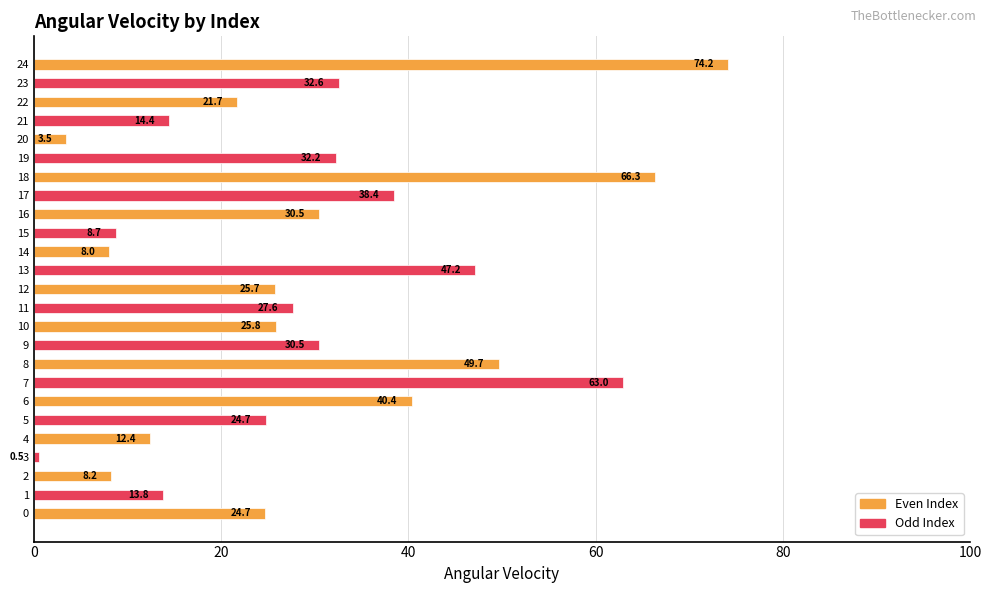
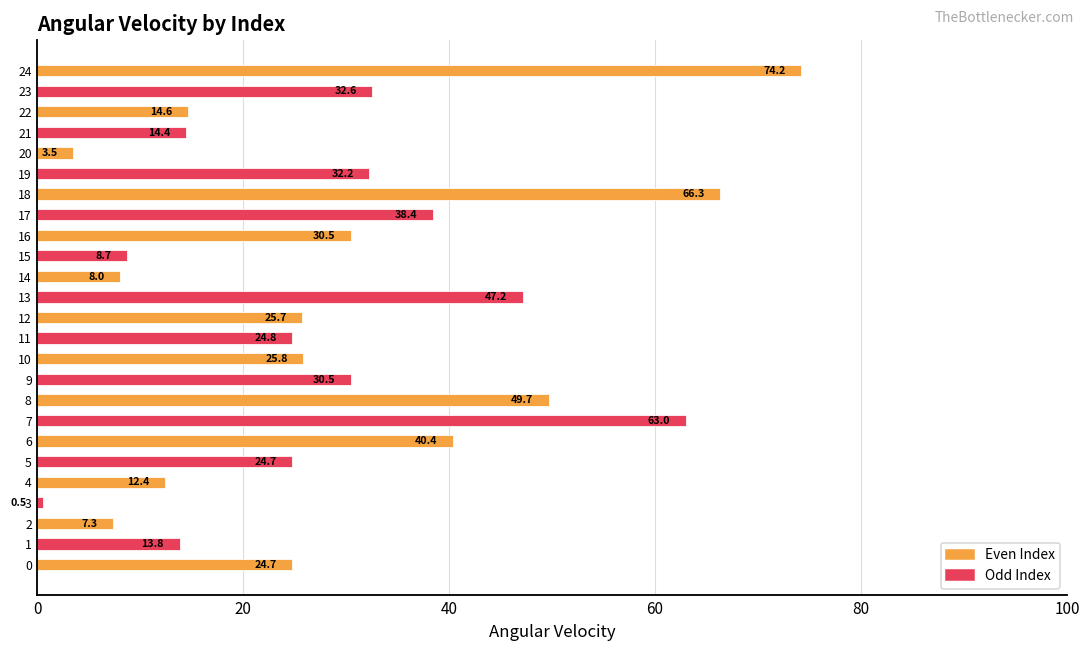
  {
    "24": 74.2,
    "23": 32.6,
-   "22": 21.7,
+   "22": 14.6,
    "21": 14.4,
    "20": 3.5,
    "19": 32.2,
    "18": 66.3,
    "17": 38.4,
    "16": 30.5,
    "15": 8.7,
    "14": 8.0,
    "13": 47.2,
    "12": 25.7,
-   "11": 27.6,
+   "11": 24.8,
    "10": 25.8,
    "9": 30.5,
    "8": 49.7,
    "7": 63.0,
    "6": 40.4,
    "5": 24.7,
    "4": 12.4,
    "3": 0.5,
-   "2": 8.2,
+   "2": 7.3,
    "1": 13.8,
    "0": 24.7
  }
